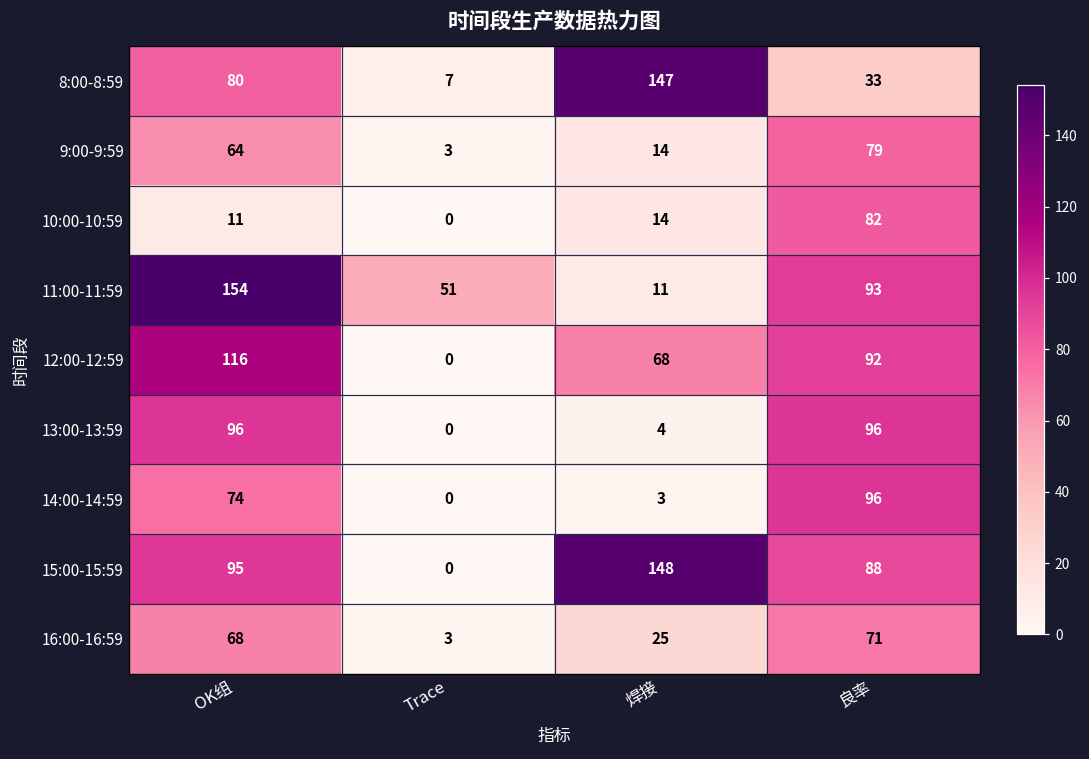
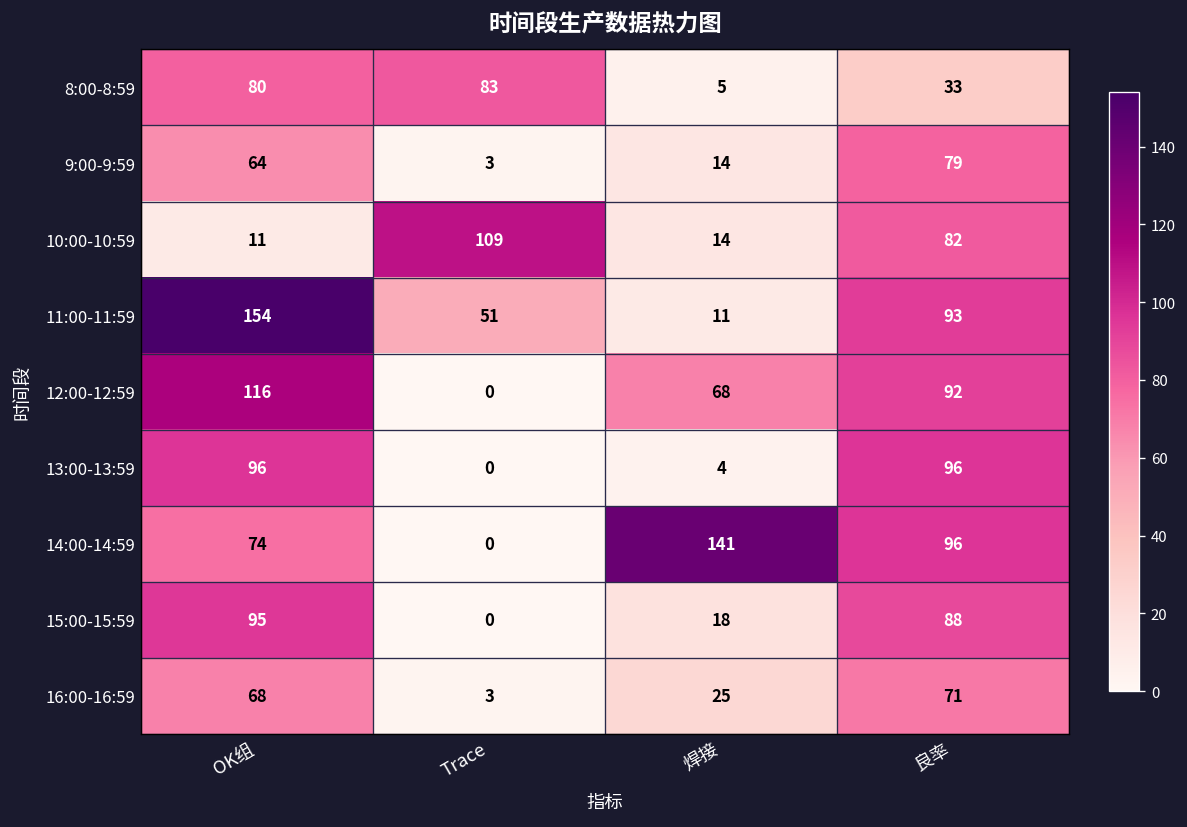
  {
    "8:00-8:59": {
      "OK组": 80,
-     "Trace": 7,
-     "焊接": 147,
+     "Trace": 83,
+     "焊接": 5,
      "良率": 33
    },
    "9:00-9:59": {
      "OK组": 64,
      "Trace": 3,
      "焊接": 14,
      "良率": 79
    },
    "10:00-10:59": {
      "OK组": 11,
-     "Trace": 0,
+     "Trace": 109,
      "焊接": 14,
      "良率": 82
    },
    "11:00-11:59": {
      "OK组": 154,
      "Trace": 51,
      "焊接": 11,
      "良率": 93
    },
    "12:00-12:59": {
      "OK组": 116,
      "Trace": 0,
      "焊接": 68,
      "良率": 92
    },
    "13:00-13:59": {
      "OK组": 96,
      "Trace": 0,
      "焊接": 4,
      "良率": 96
    },
    "14:00-14:59": {
      "OK组": 74,
      "Trace": 0,
-     "焊接": 3,
+     "焊接": 141,
      "良率": 96
    },
    "15:00-15:59": {
      "OK组": 95,
      "Trace": 0,
-     "焊接": 148,
+     "焊接": 18,
      "良率": 88
    },
    "16:00-16:59": {
      "OK组": 68,
      "Trace": 3,
      "焊接": 25,
      "良率": 71
    }
  }
